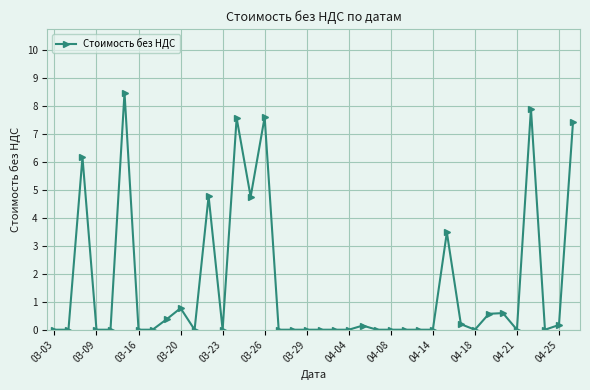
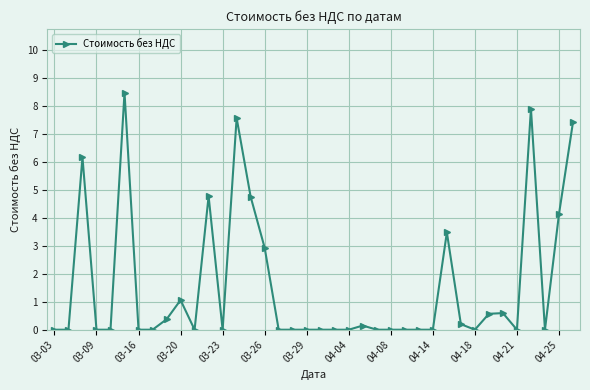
  {
    "03-03": 0.0,
    "03-09": 0.0,
    "03-16": 0.0,
-   "03-20": 0.8,
+   "03-20": 1.1,
    "03-23": 0.0,
-   "03-26": 7.6,
+   "03-26": 2.9,
    "03-29": 0.0,
    "04-04": 0.0,
    "04-08": 0.0,
    "04-14": 0.0,
    "04-18": 0.0,
    "04-21": 0.0,
-   "04-25": 0.2
+   "04-25": 4.1
  }
